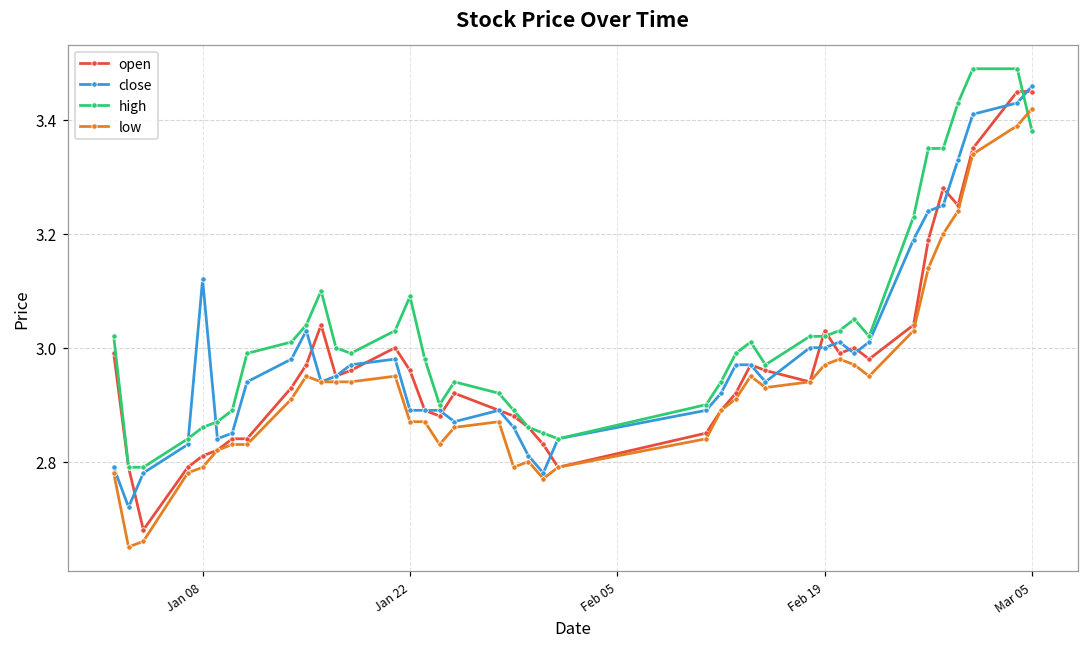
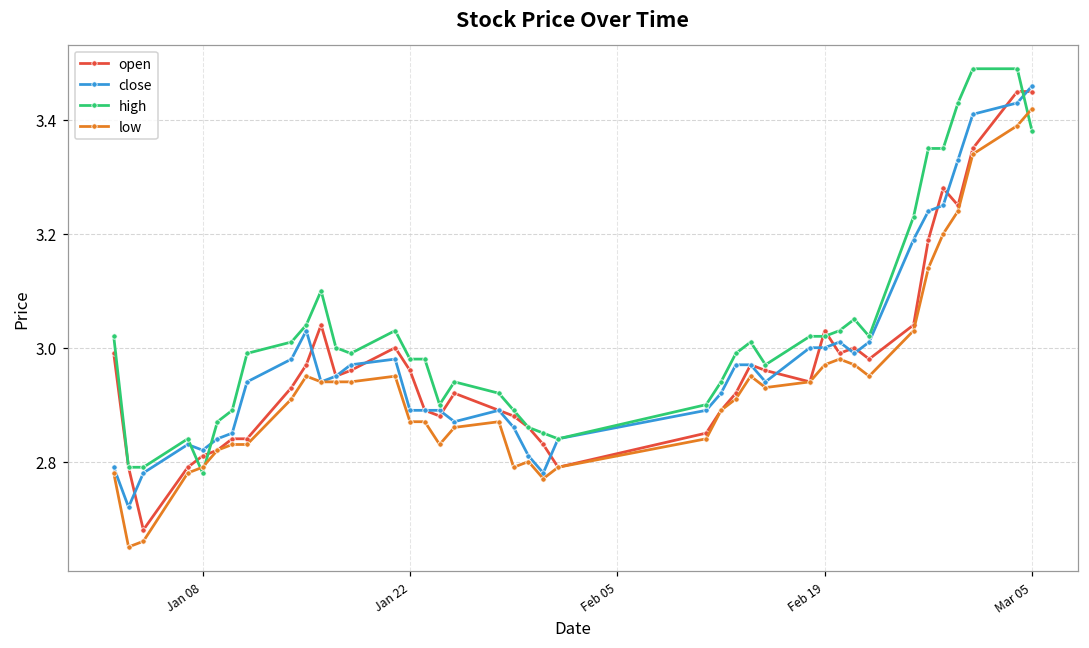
  {
    "close": {
-     "Jan 08": 3.12,
+     "Jan 08": 2.82,
      "Jan 22": 2.89,
      "Feb 19": 3.00,
      "Mar 05": 3.46
    },
    "high": {
-     "Jan 08": 2.86,
-     "Jan 22": 3.09,
+     "Jan 08": 2.78,
+     "Jan 22": 2.98,
      "Feb 19": 3.02,
      "Mar 05": 3.38
    }
  }
